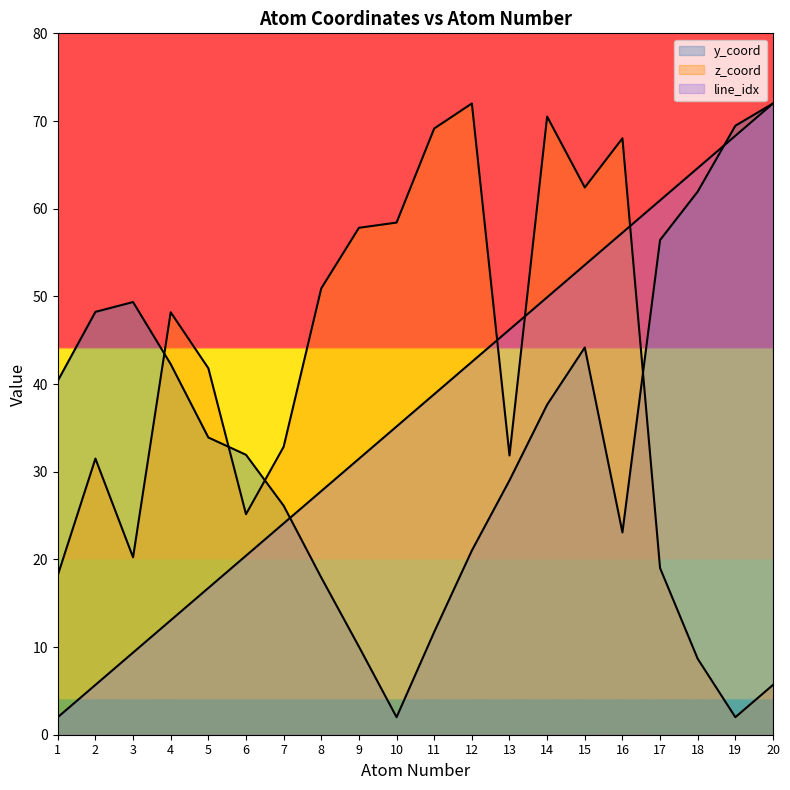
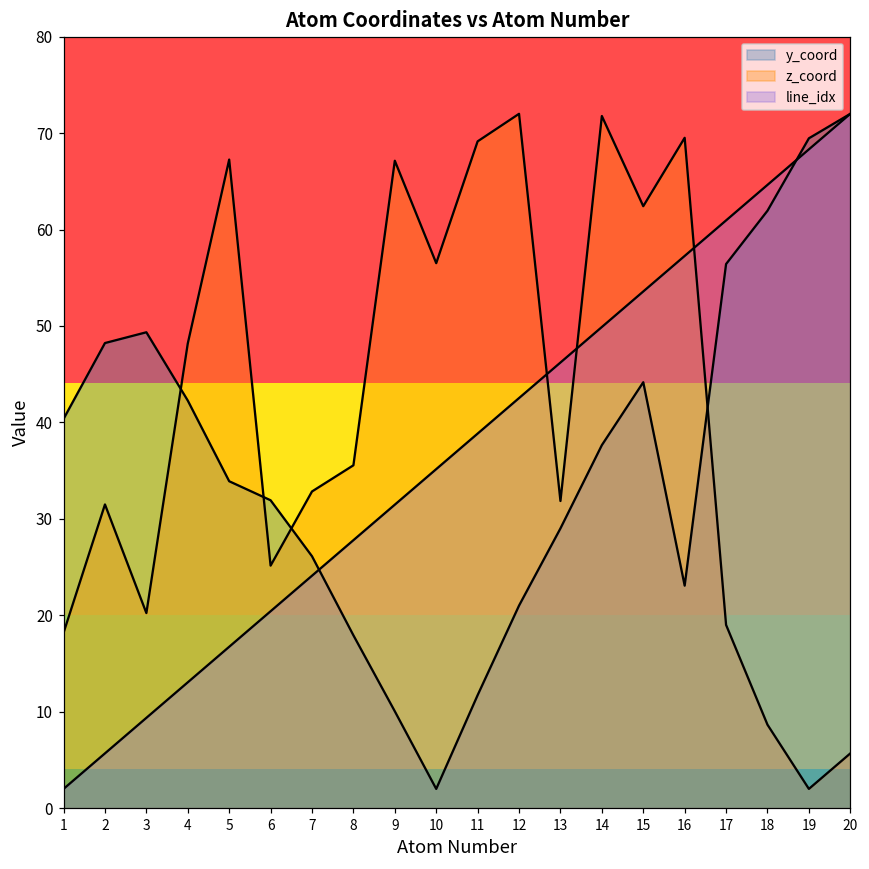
  {
    "z_coord": {
      "1": 18,
      "2": 31,
      "3": 20,
      "4": 48,
-     "5": 42,
+     "5": 67,
      "6": 25,
      "7": 33,
-     "8": 51,
-     "9": 58,
-     "10": 58,
+     "8": 36,
+     "9": 67,
+     "10": 57,
      "11": 69,
      "12": 72,
      "13": 32,
-     "14": 71,
+     "14": 72,
      "15": 62,
-     "16": 68,
+     "16": 70,
      "17": 19,
      "18": 9,
      "19": 2,
      "20": 6
    }
  }
